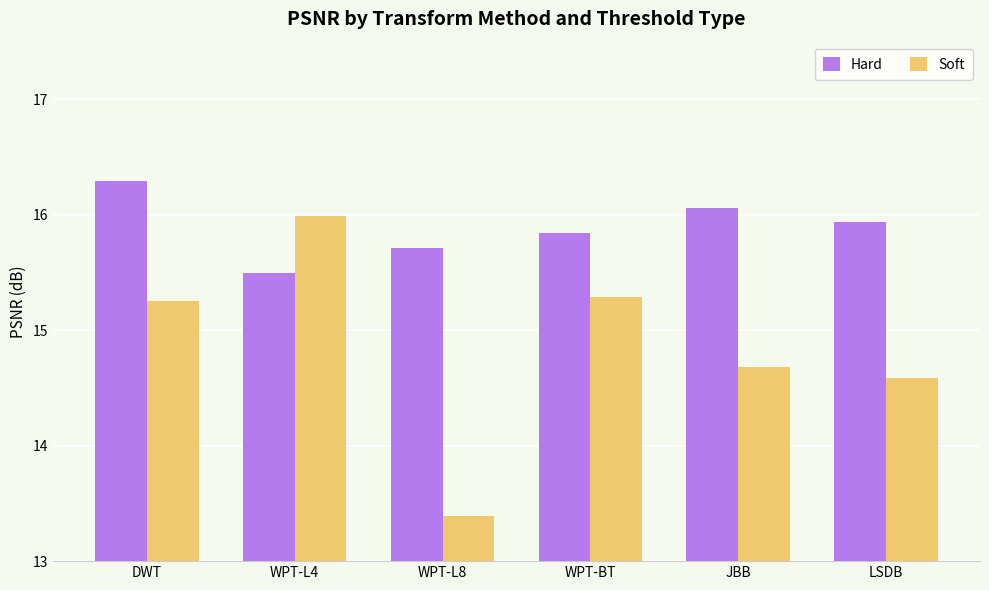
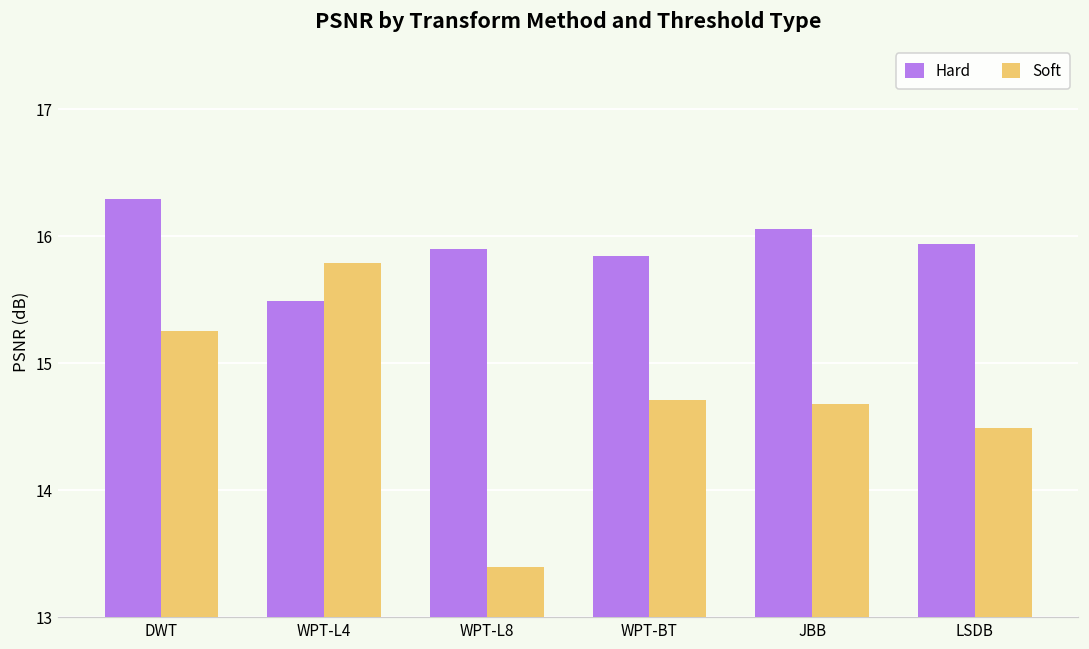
  {
    "Hard": {
      "DWT": 16.29,
      "WPT-L4": 15.49,
-     "WPT-L8": 15.71,
+     "WPT-L8": 15.90,
      "WPT-BT": 15.84,
      "JBB": 16.06,
      "LSDB": 15.94
    },
    "Soft": {
      "DWT": 15.25,
-     "WPT-L4": 15.99,
+     "WPT-L4": 15.79,
      "WPT-L8": 13.39,
-     "WPT-BT": 15.28,
+     "WPT-BT": 14.71,
      "JBB": 14.68,
-     "LSDB": 14.58
+     "LSDB": 14.49
    }
  }
